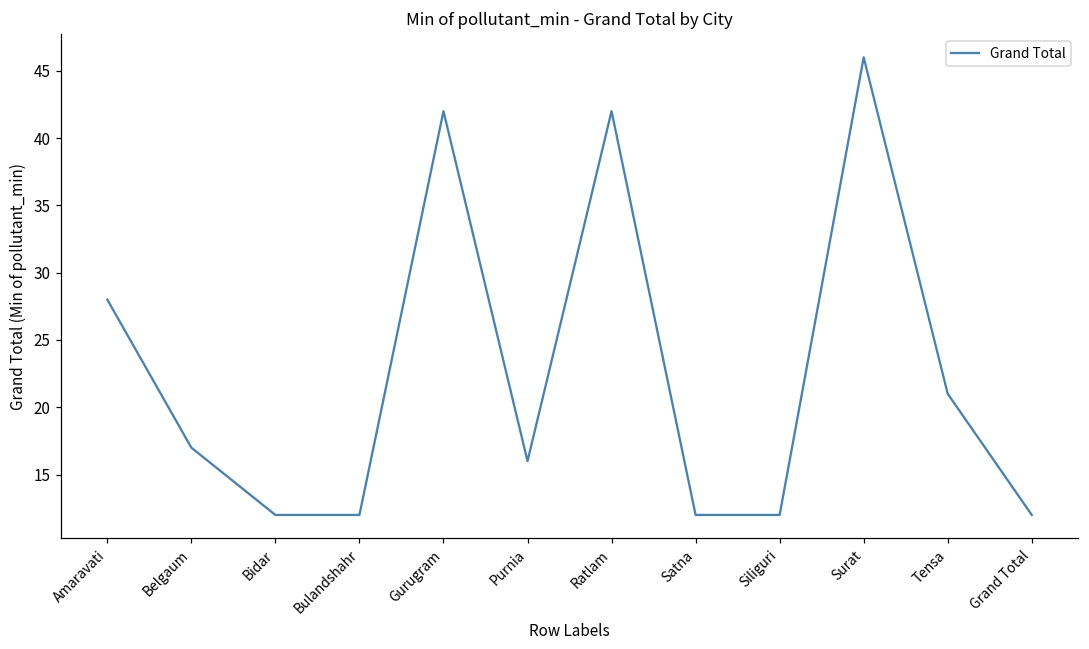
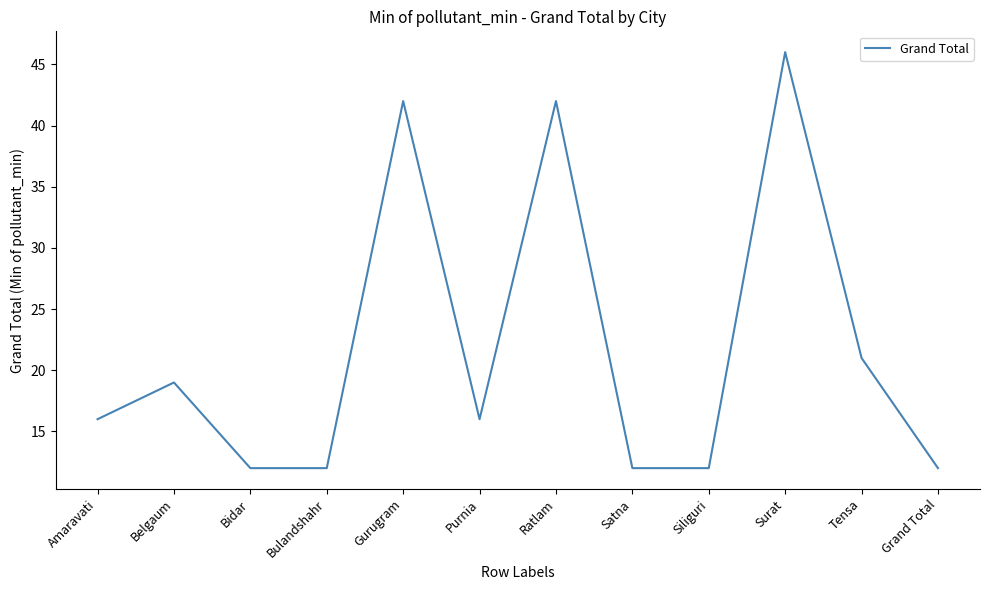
  {
-   "Amaravati": 28,
-   "Belgaum": 17,
+   "Amaravati": 16,
+   "Belgaum": 19,
    "Bidar": 12,
    "Bulandshahr": 12,
    "Gurugram": 42,
    "Purnia": 16,
    "Ratlam": 42,
    "Satna": 12,
    "Siliguri": 12,
    "Surat": 46,
    "Tensa": 21,
    "Grand Total": 12
  }
